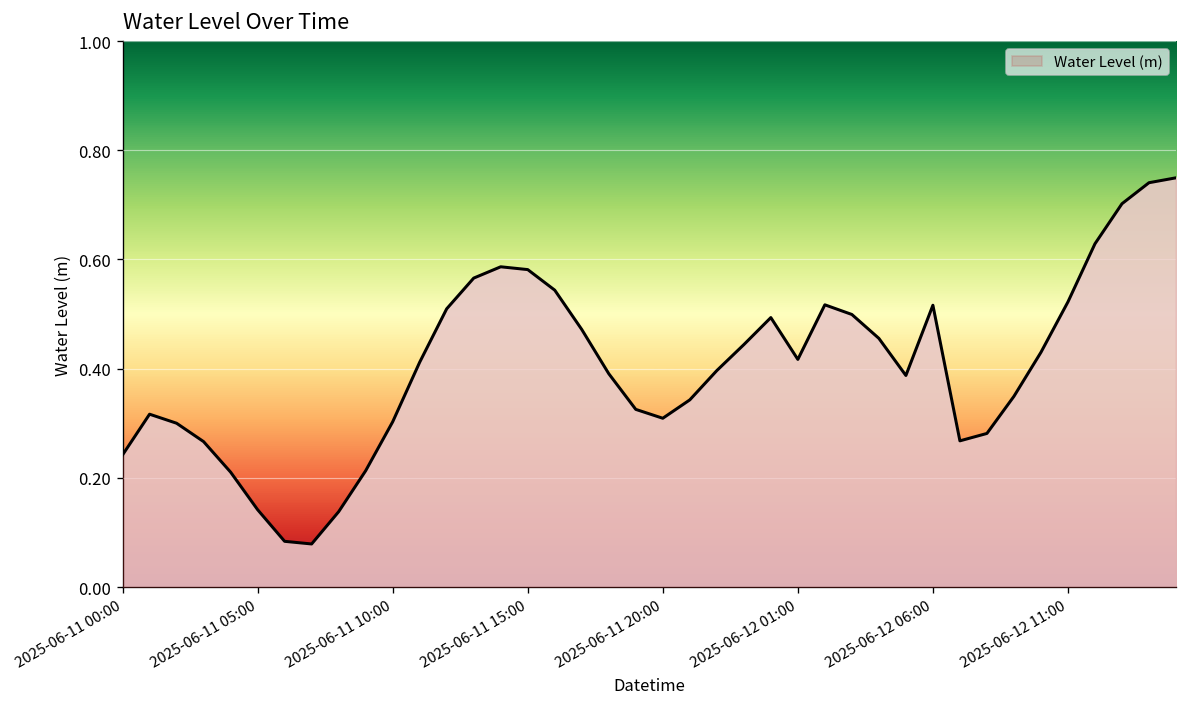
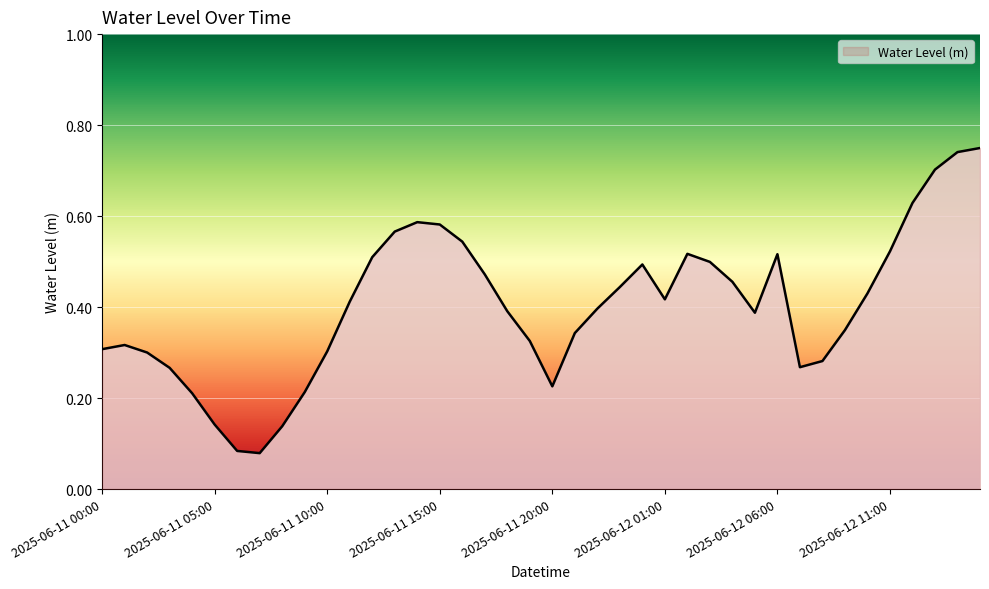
  {
-   "2025-06-11 00:00": 0.24,
+   "2025-06-11 00:00": 0.31,
    "2025-06-11 05:00": 0.14,
    "2025-06-11 10:00": 0.30,
    "2025-06-11 15:00": 0.58,
-   "2025-06-11 20:00": 0.31,
+   "2025-06-11 20:00": 0.23,
    "2025-06-12 01:00": 0.42,
    "2025-06-12 06:00": 0.52,
    "2025-06-12 11:00": 0.52
  }
